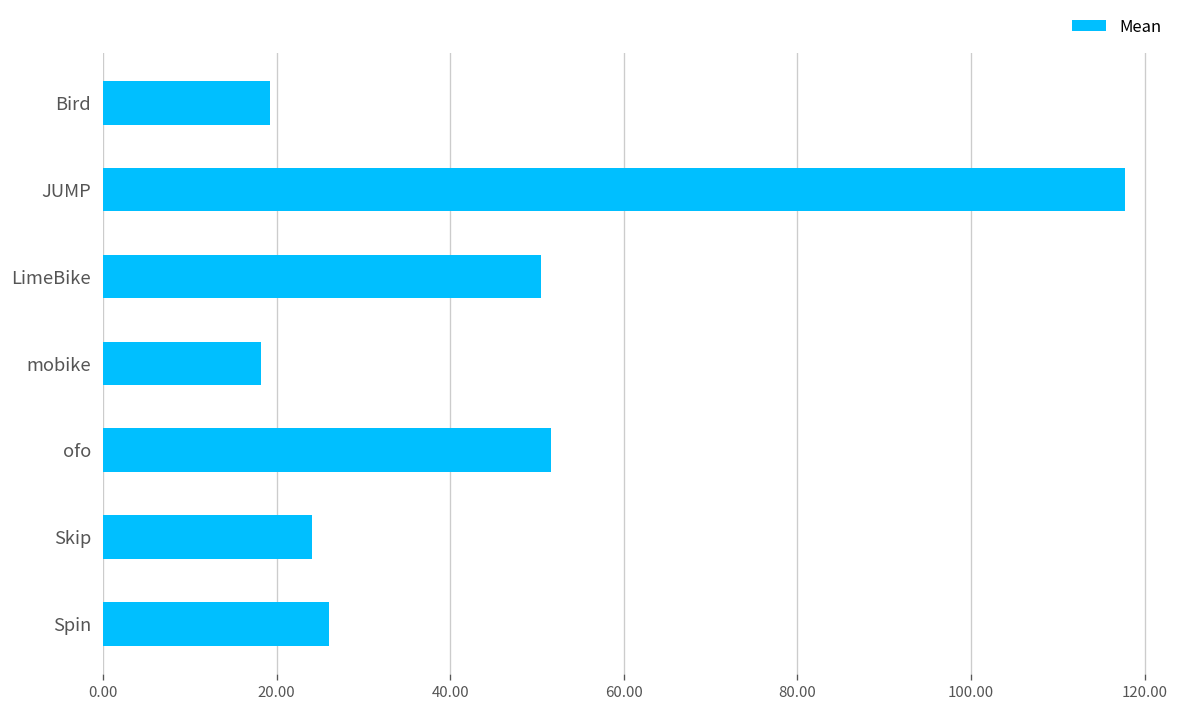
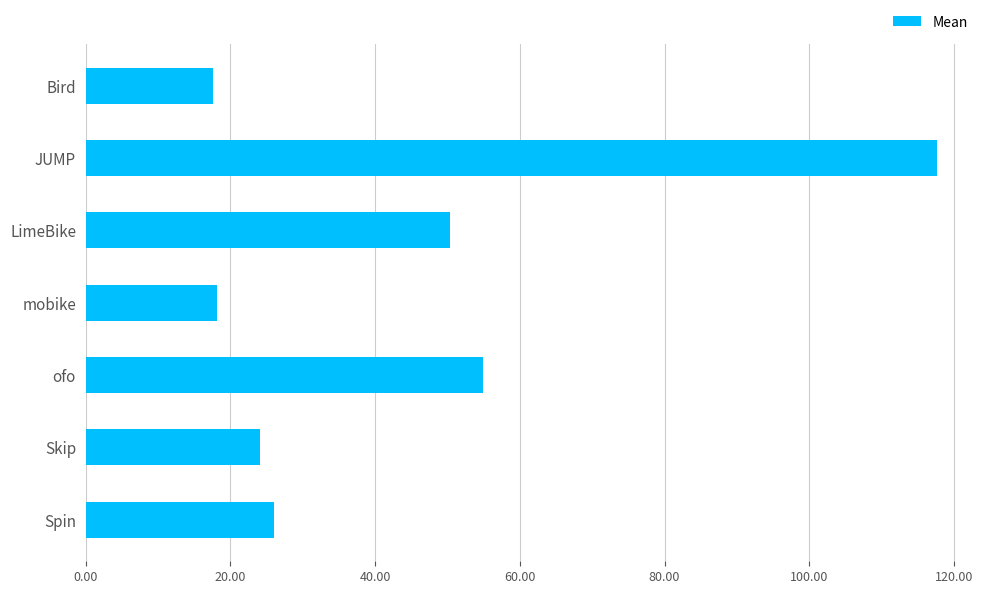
  {
-   "Bird": 19,
+   "Bird": 18,
    "JUMP": 118,
    "LimeBike": 50,
    "mobike": 18,
-   "ofo": 52,
+   "ofo": 55,
    "Skip": 24,
    "Spin": 26
  }
